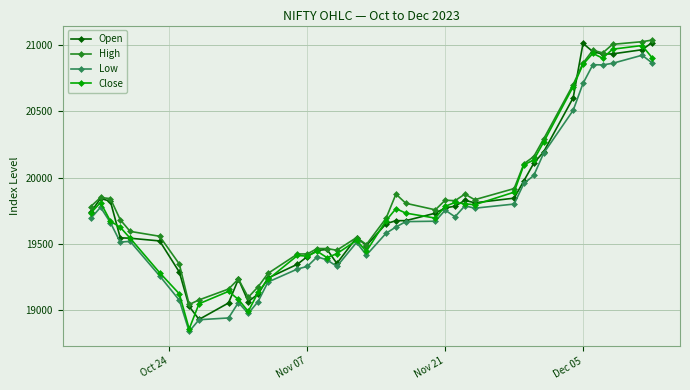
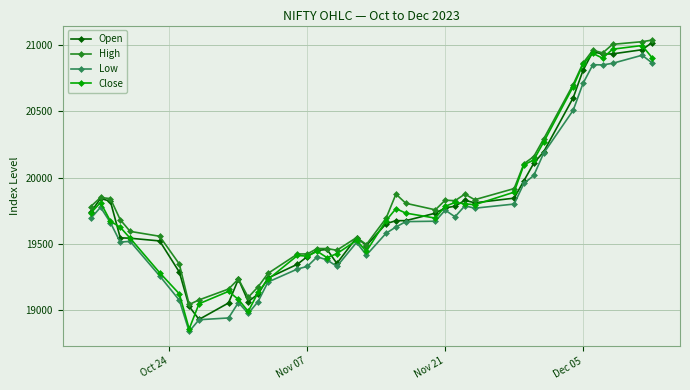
  {
    "Open": {
-     "Dec 05": 21010
+     "Dec 05": 20810
    }
  }
